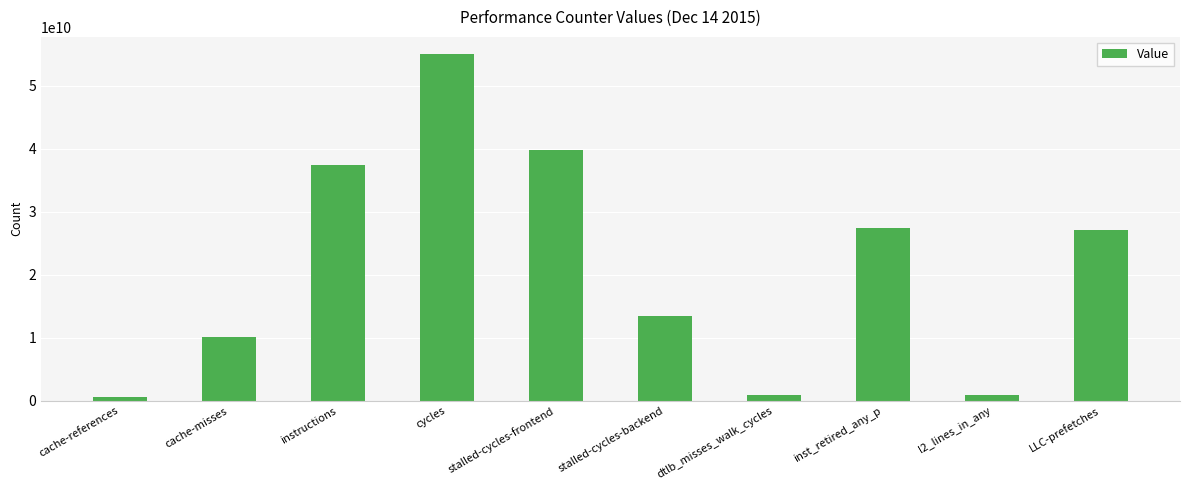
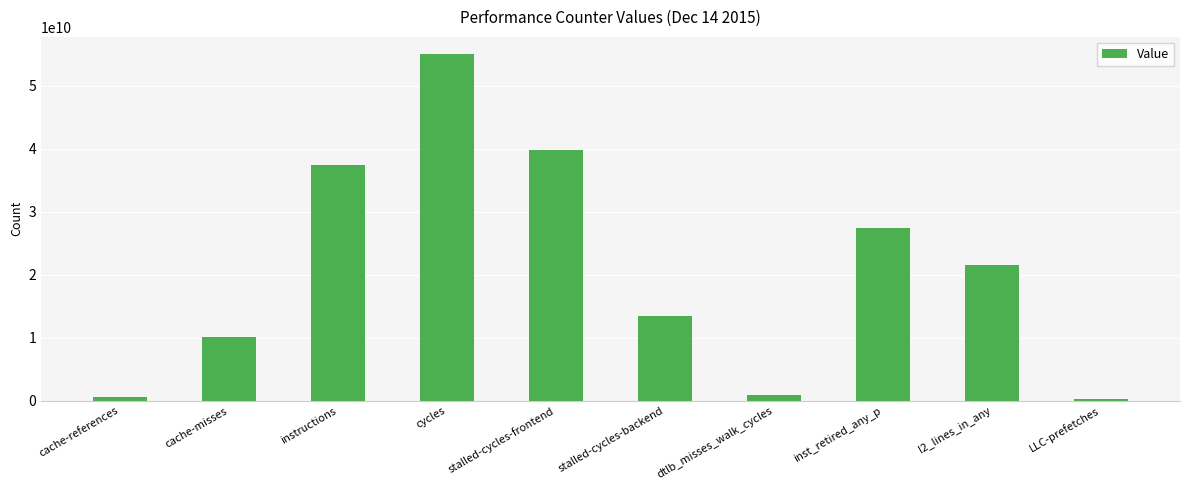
  {
    "cache-references": 1000000000,
    "cache-misses": 10000000000,
    "instructions": 37000000000,
    "cycles": 55000000000,
    "stalled-cycles-frontend": 40000000000,
    "stalled-cycles-backend": 13000000000,
    "dtlb_misses_walk_cycles": 1000000000,
    "inst_retired_any_p": 27000000000,
-   "l2_lines_in_any": 1000000000,
-   "LLC-prefetches": 27000000000
+   "l2_lines_in_any": 22000000000,
+   "LLC-prefetches": 0
  }
